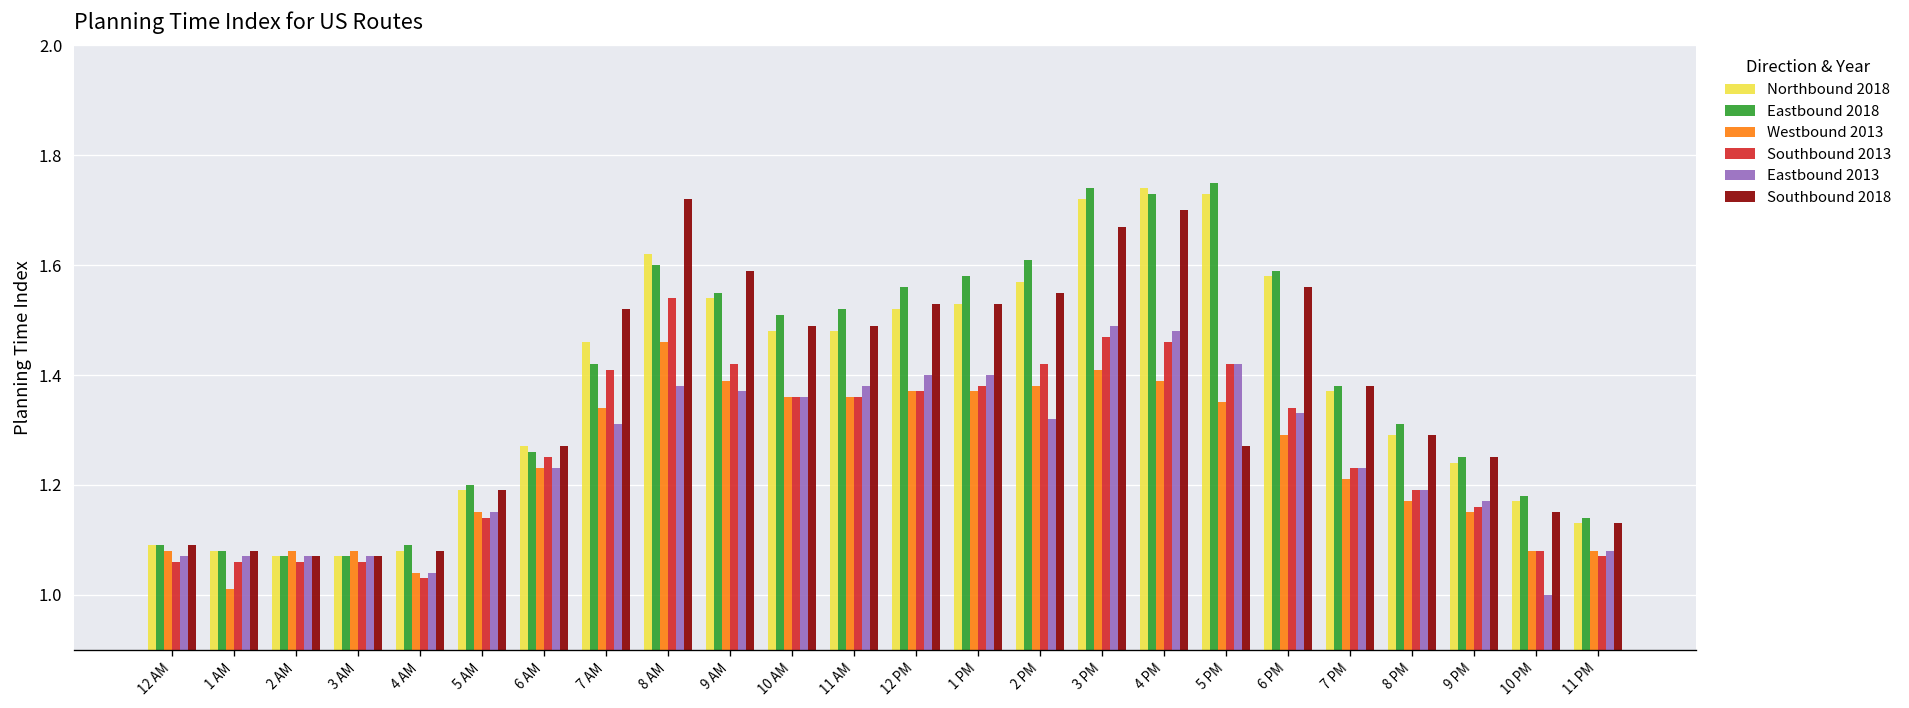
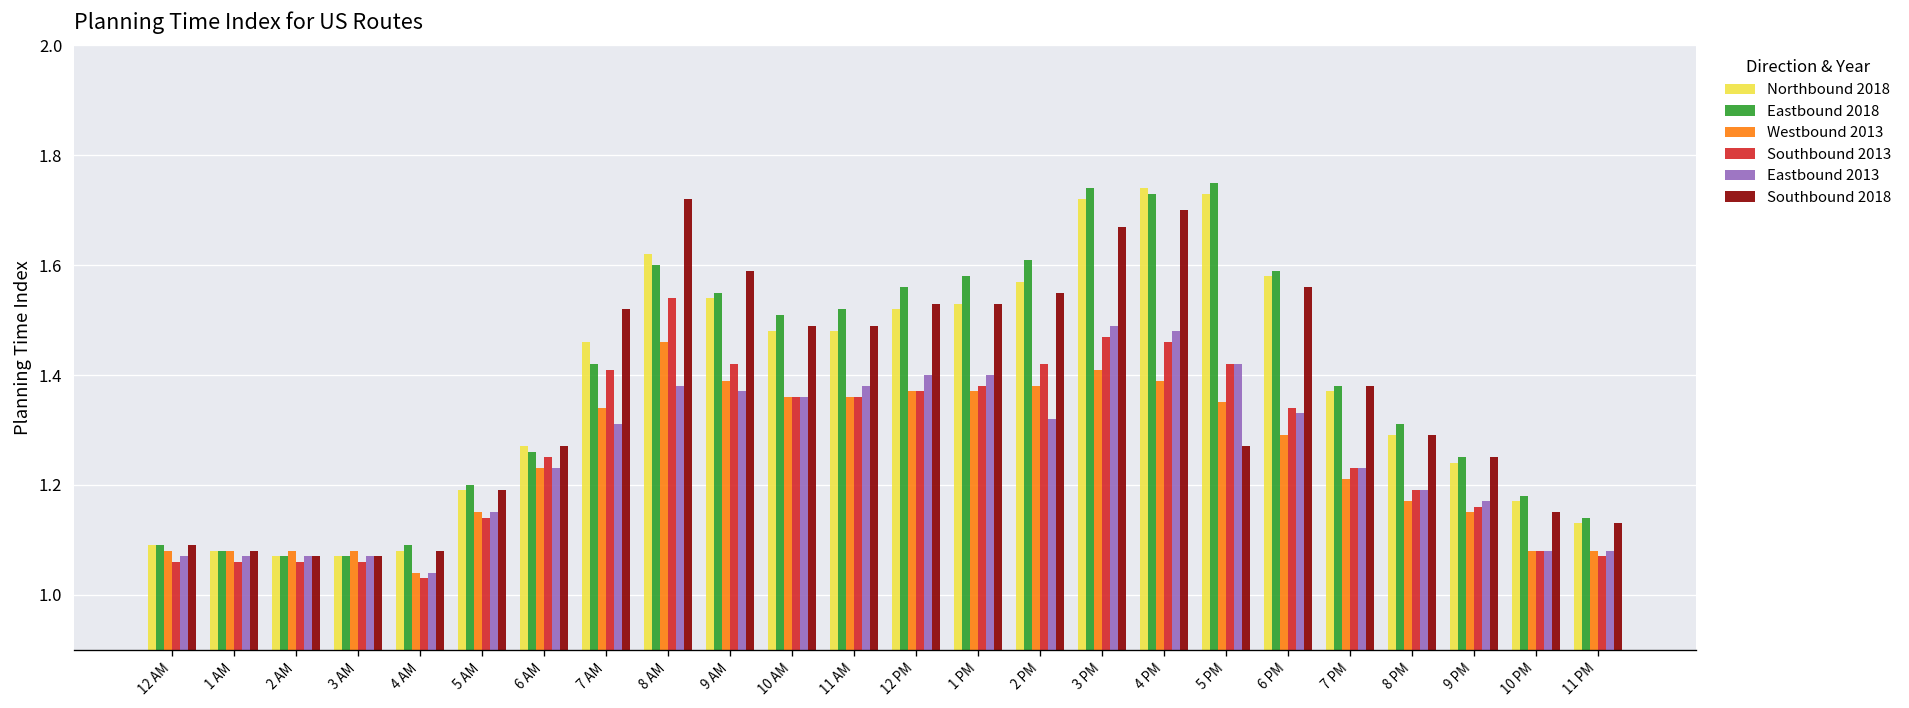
  {
    "Northbound 2018": {
      "12 AM": 1.09,
      "1 AM": 1.08,
      "2 AM": 1.07,
      "3 AM": 1.07,
      "4 AM": 1.08,
      "5 AM": 1.19,
      "6 AM": 1.27,
      "7 AM": 1.46,
      "8 AM": 1.62,
      "9 AM": 1.54,
      "10 AM": 1.48,
      "11 AM": 1.48,
      "12 PM": 1.52,
      "1 PM": 1.53,
      "2 PM": 1.57,
      "3 PM": 1.72,
      "4 PM": 1.74,
      "5 PM": 1.73,
      "6 PM": 1.58,
      "7 PM": 1.37,
      "8 PM": 1.29,
      "9 PM": 1.24,
      "10 PM": 1.17,
      "11 PM": 1.13
    },
    "Eastbound 2018": {
      "12 AM": 1.09,
      "1 AM": 1.08,
      "2 AM": 1.07,
      "3 AM": 1.07,
      "4 AM": 1.09,
      "5 AM": 1.20,
      "6 AM": 1.26,
      "7 AM": 1.42,
      "8 AM": 1.60,
      "9 AM": 1.55,
      "10 AM": 1.51,
      "11 AM": 1.52,
      "12 PM": 1.56,
      "1 PM": 1.58,
      "2 PM": 1.61,
      "3 PM": 1.74,
      "4 PM": 1.73,
      "5 PM": 1.75,
      "6 PM": 1.59,
      "7 PM": 1.38,
      "8 PM": 1.31,
      "9 PM": 1.25,
      "10 PM": 1.18,
      "11 PM": 1.14
    },
    "Westbound 2013": {
      "12 AM": 1.08,
-     "1 AM": 1.01,
+     "1 AM": 1.08,
      "2 AM": 1.08,
      "3 AM": 1.08,
      "4 AM": 1.04,
      "5 AM": 1.15,
      "6 AM": 1.23,
      "7 AM": 1.34,
      "8 AM": 1.46,
      "9 AM": 1.39,
      "10 AM": 1.36,
      "11 AM": 1.36,
      "12 PM": 1.37,
      "1 PM": 1.37,
      "2 PM": 1.38,
      "3 PM": 1.41,
      "4 PM": 1.39,
      "5 PM": 1.35,
      "6 PM": 1.29,
      "7 PM": 1.21,
      "8 PM": 1.17,
      "9 PM": 1.15,
      "10 PM": 1.08,
      "11 PM": 1.08
    },
    "Southbound 2013": {
      "12 AM": 1.06,
      "1 AM": 1.06,
      "2 AM": 1.06,
      "3 AM": 1.06,
      "4 AM": 1.03,
      "5 AM": 1.14,
      "6 AM": 1.25,
      "7 AM": 1.41,
      "8 AM": 1.54,
      "9 AM": 1.42,
      "10 AM": 1.36,
      "11 AM": 1.36,
      "12 PM": 1.37,
      "1 PM": 1.38,
      "2 PM": 1.42,
      "3 PM": 1.47,
      "4 PM": 1.46,
      "5 PM": 1.42,
      "6 PM": 1.34,
      "7 PM": 1.23,
      "8 PM": 1.19,
      "9 PM": 1.16,
      "10 PM": 1.08,
      "11 PM": 1.07
    },
    "Eastbound 2013": {
      "12 AM": 1.07,
      "1 AM": 1.07,
      "2 AM": 1.07,
      "3 AM": 1.07,
      "4 AM": 1.04,
      "5 AM": 1.15,
      "6 AM": 1.23,
      "7 AM": 1.31,
      "8 AM": 1.38,
      "9 AM": 1.37,
      "10 AM": 1.36,
      "11 AM": 1.38,
      "12 PM": 1.40,
      "1 PM": 1.40,
      "2 PM": 1.32,
      "3 PM": 1.49,
      "4 PM": 1.48,
      "5 PM": 1.42,
      "6 PM": 1.33,
      "7 PM": 1.23,
      "8 PM": 1.19,
      "9 PM": 1.17,
-     "10 PM": 1.00,
+     "10 PM": 1.08,
      "11 PM": 1.08
    },
    "Southbound 2018": {
      "12 AM": 1.09,
      "1 AM": 1.08,
      "2 AM": 1.07,
      "3 AM": 1.07,
      "4 AM": 1.08,
      "5 AM": 1.19,
      "6 AM": 1.27,
      "7 AM": 1.52,
      "8 AM": 1.72,
      "9 AM": 1.59,
      "10 AM": 1.49,
      "11 AM": 1.49,
      "12 PM": 1.53,
      "1 PM": 1.53,
      "2 PM": 1.55,
      "3 PM": 1.67,
      "4 PM": 1.70,
      "5 PM": 1.27,
      "6 PM": 1.56,
      "7 PM": 1.38,
      "8 PM": 1.29,
      "9 PM": 1.25,
      "10 PM": 1.15,
      "11 PM": 1.13
    }
  }
